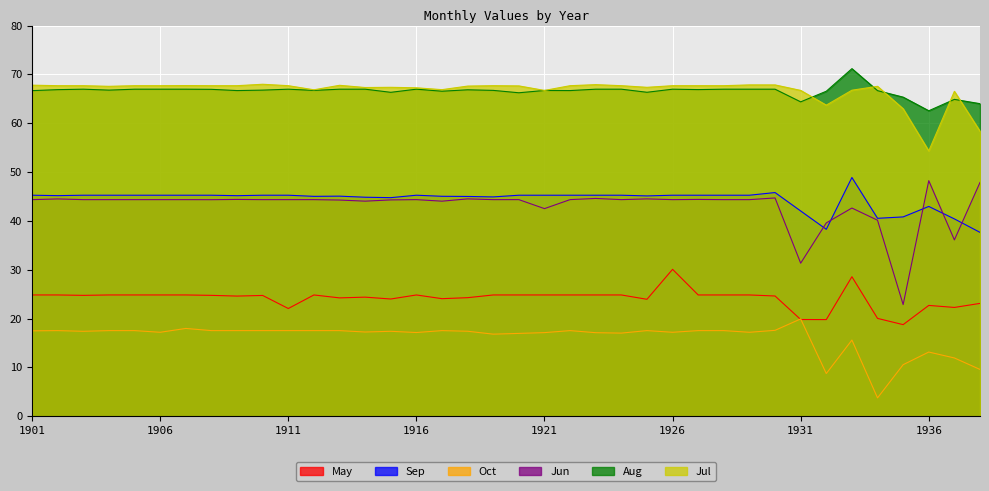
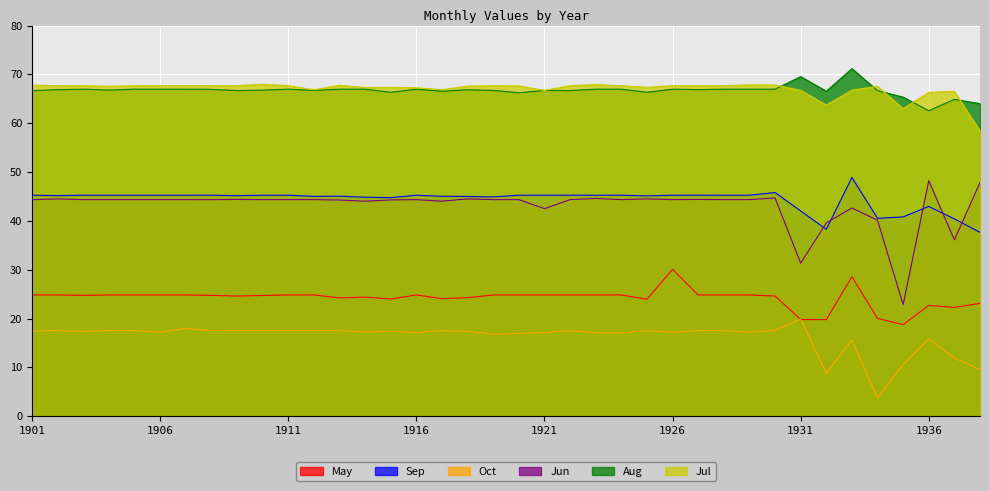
  {
    "May": {
      "1901": 25,
      "1906": 25,
-     "1911": 22,
+     "1911": 25,
      "1916": 25,
      "1921": 25,
      "1926": 30,
      "1936": 23
    },
    "Sep": {
      "1901": 45,
      "1906": 45,
      "1911": 45,
      "1916": 45,
      "1921": 45,
      "1926": 45,
      "1931": 42,
      "1936": 43
    },
    "Oct": {
      "1901": 17,
      "1906": 17,
      "1911": 18,
      "1916": 17,
      "1921": 17,
      "1926": 17,
-     "1936": 13
+     "1936": 16
    },
    "Jun": {
      "1901": 44,
      "1906": 44,
      "1911": 44,
      "1916": 44,
      "1921": 43,
      "1926": 44,
      "1931": 31,
      "1936": 48
    },
    "Aug": {
      "1901": 67,
      "1906": 67,
      "1911": 67,
      "1926": 67,
-     "1931": 64,
+     "1931": 70,
      "1936": 63
    },
    "Jul": {
      "1901": 68,
      "1906": 68,
      "1911": 68,
      "1926": 68,
      "1931": 67,
-     "1936": 54
+     "1936": 66
    }
  }
